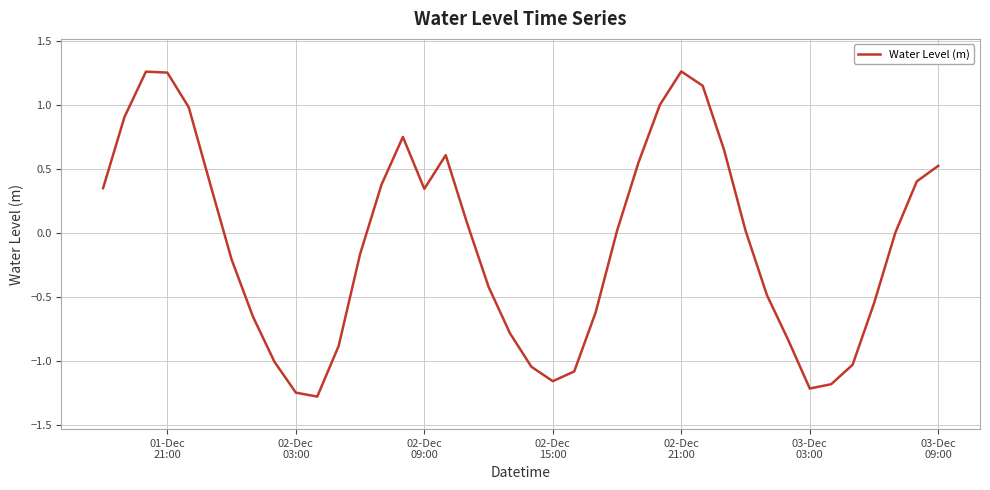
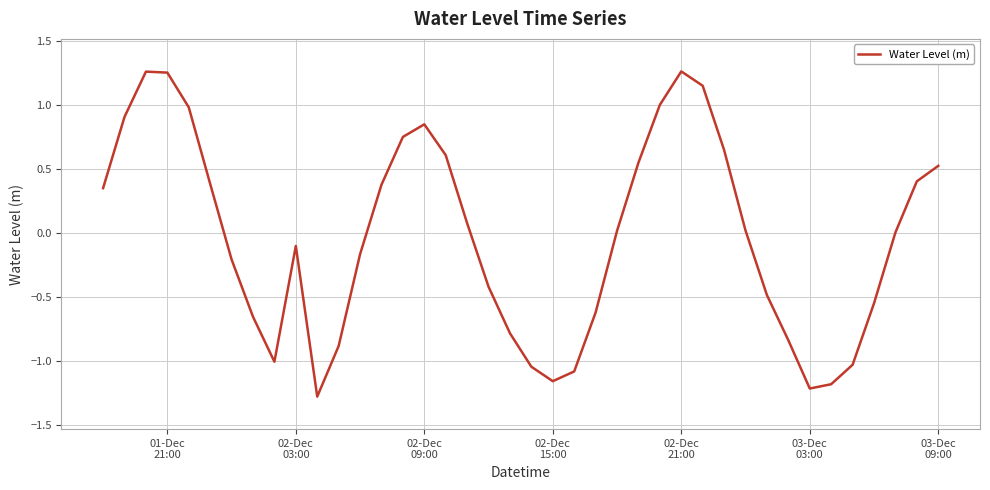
  {
    "01-Dec 21:00": 1.25,
-   "02-Dec 03:00": -1.24,
-   "02-Dec 09:00": 0.35,
+   "02-Dec 03:00": -0.10,
+   "02-Dec 09:00": 0.85,
    "02-Dec 15:00": -1.16,
    "02-Dec 21:00": 1.26,
    "03-Dec 03:00": -1.21,
    "03-Dec 09:00": 0.53
  }
